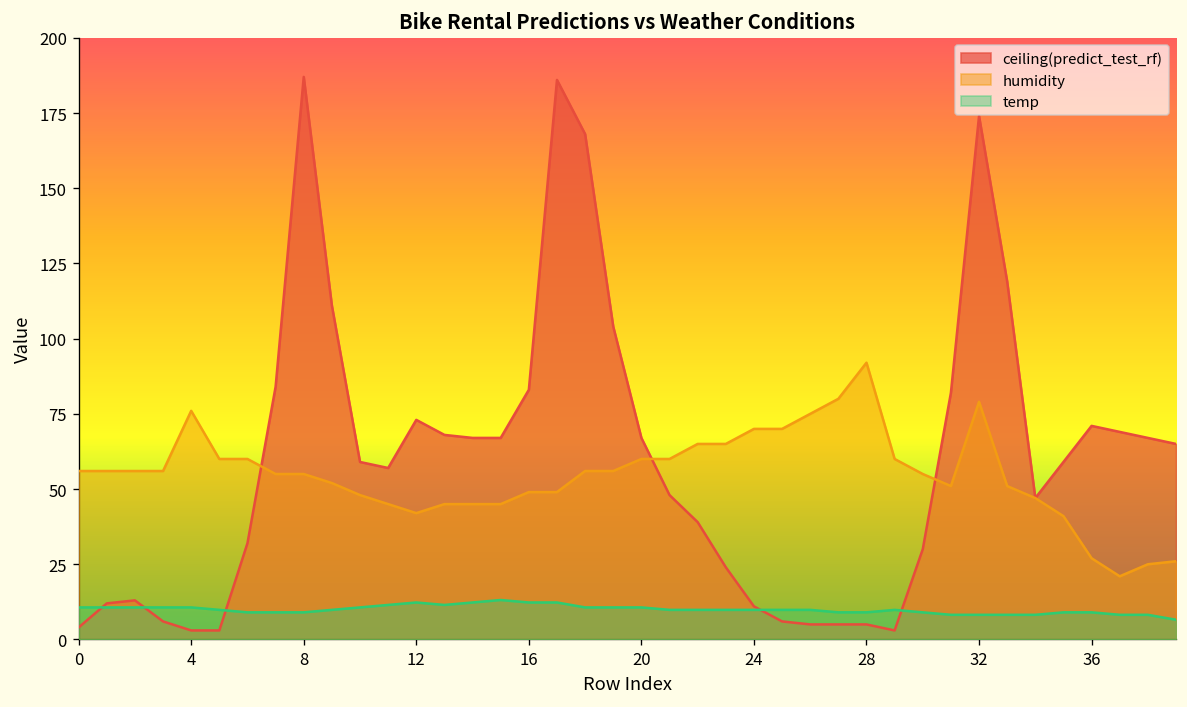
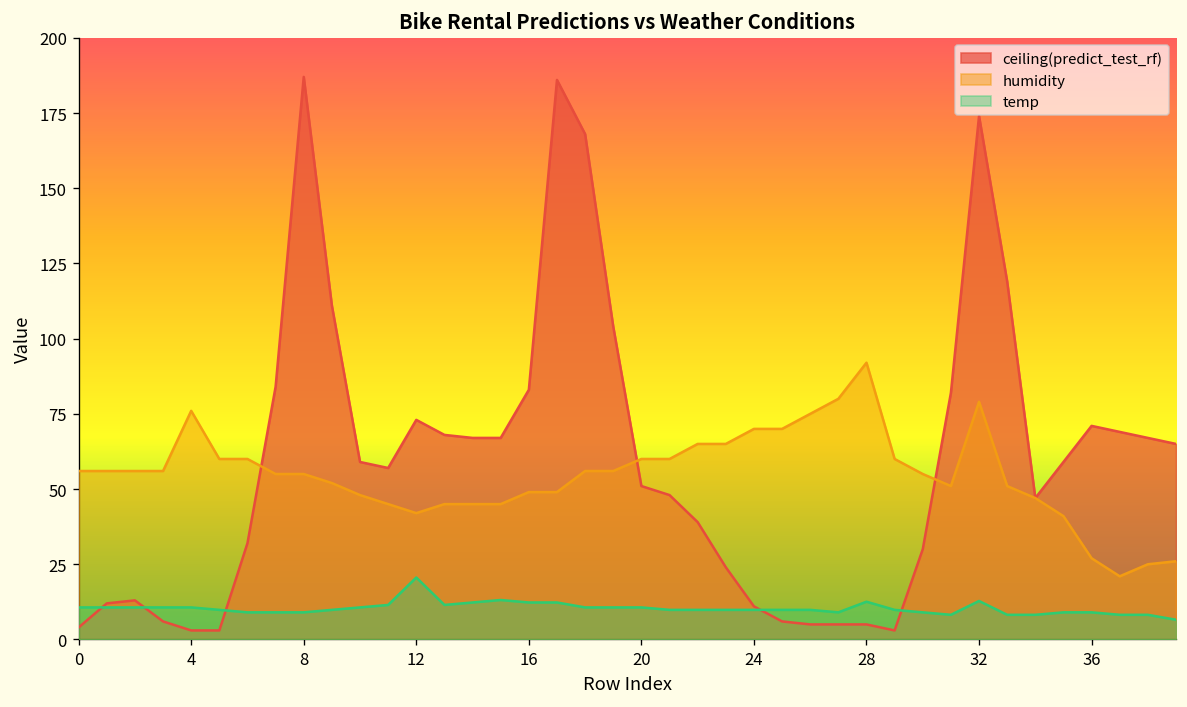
  {
    "ceiling(predict_test_rf)": {
      "0": 4,
      "4": 3,
      "8": 187,
      "12": 73,
      "16": 83,
-     "20": 67,
+     "20": 51,
      "24": 11,
      "28": 5,
      "36": 71
    },
    "humidity": {
      "0": 56,
      "4": 76,
      "8": 55,
      "12": 42,
      "16": 49,
      "20": 60,
      "24": 70,
      "28": 92,
      "32": 79,
      "36": 27
    },
    "temp": {
      "0": 11,
      "4": 11,
      "8": 9,
-     "12": 12,
+     "12": 21,
      "16": 12,
      "20": 11,
      "24": 10,
-     "28": 9,
-     "32": 8,
+     "28": 13,
+     "32": 13,
      "36": 9
    }
  }
